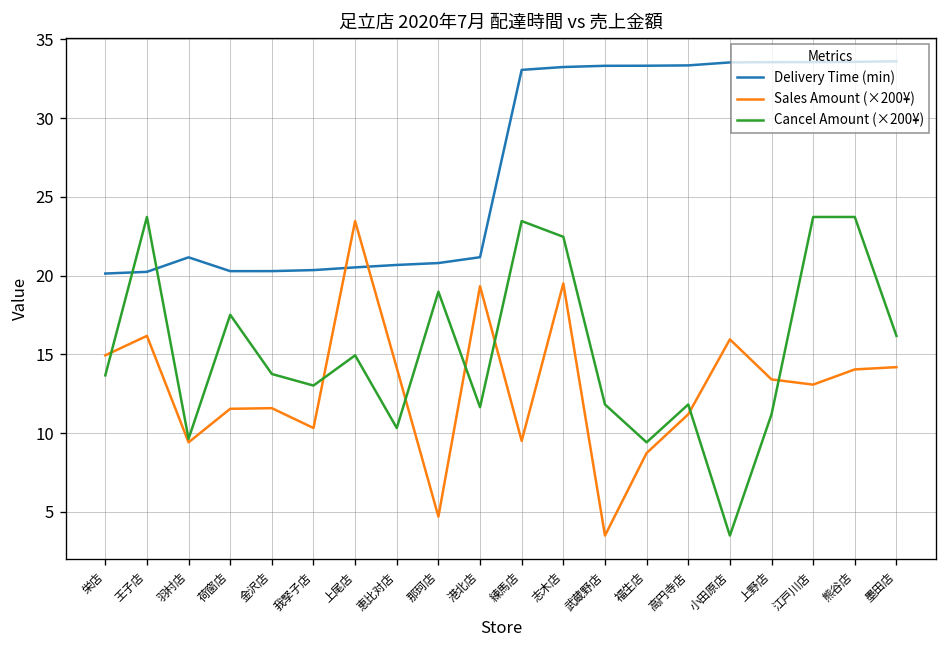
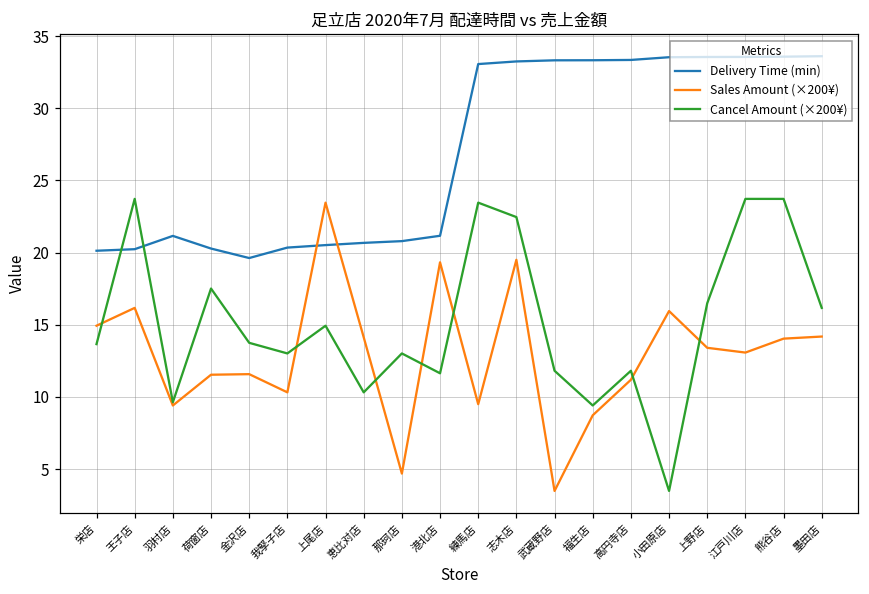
  {
    "Delivery Time (min)": {
      "栄店": 20.1,
      "王子店": 20.2,
      "羽村店": 21.2,
      "荷窗店": 20.3,
-     "金沢店": 20.3,
+     "金沢店": 19.6,
      "我孯子店": 20.3,
      "上尾店": 20.5,
      "恵比对店": 20.7,
      "那珂店": 20.8,
      "港北店": 21.2,
      "練馬店": 33.1,
      "志木店": 33.2,
      "武蔵野店": 33.3,
      "福生店": 33.3,
      "高円寺店": 33.3,
      "小田原店": 33.5
    },
    "Sales Amount (×200¥)": {
      "栄店": 14.9,
      "王子店": 16.2,
      "羽村店": 9.4,
      "荷窗店": 11.5,
      "金沢店": 11.6,
      "我孯子店": 10.3,
      "上尾店": 23.5,
      "恵比对店": 14.1,
      "那珂店": 4.7,
      "港北店": 19.3,
      "練馬店": 9.5,
      "志木店": 19.5,
      "武蔵野店": 3.5,
      "福生店": 8.7,
      "高円寺店": 11.2,
      "小田原店": 16.0,
      "上野店": 13.4,
      "江戸川店": 13.1,
      "熊谷店": 14.0,
      "墨田店": 14.2
    },
    "Cancel Amount (×200¥)": {
      "栄店": 13.7,
      "王子店": 23.7,
      "羽村店": 9.6,
      "荷窗店": 17.5,
      "金沢店": 13.8,
      "我孯子店": 13.0,
      "上尾店": 14.9,
      "恵比对店": 10.3,
-     "那珂店": 19.0,
+     "那珂店": 13.0,
      "港北店": 11.6,
      "練馬店": 23.5,
      "志木店": 22.5,
      "武蔵野店": 11.8,
      "福生店": 9.4,
      "高円寺店": 11.8,
      "小田原店": 3.5,
-     "上野店": 11.2,
+     "上野店": 16.5,
      "江戸川店": 23.7,
      "熊谷店": 23.7,
      "墨田店": 16.2
    }
  }
